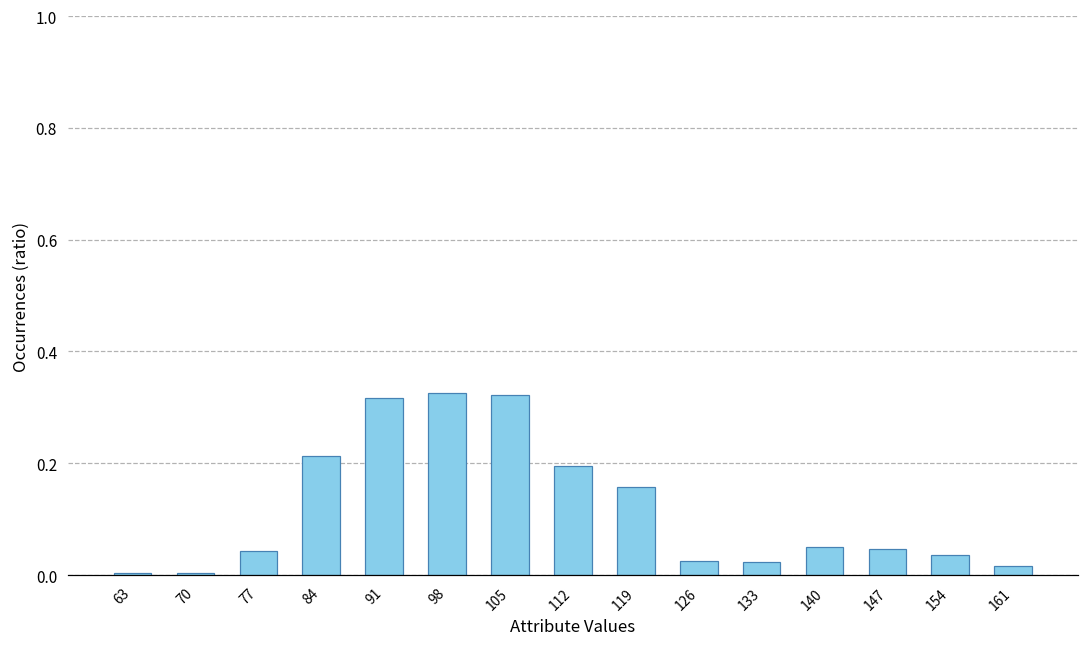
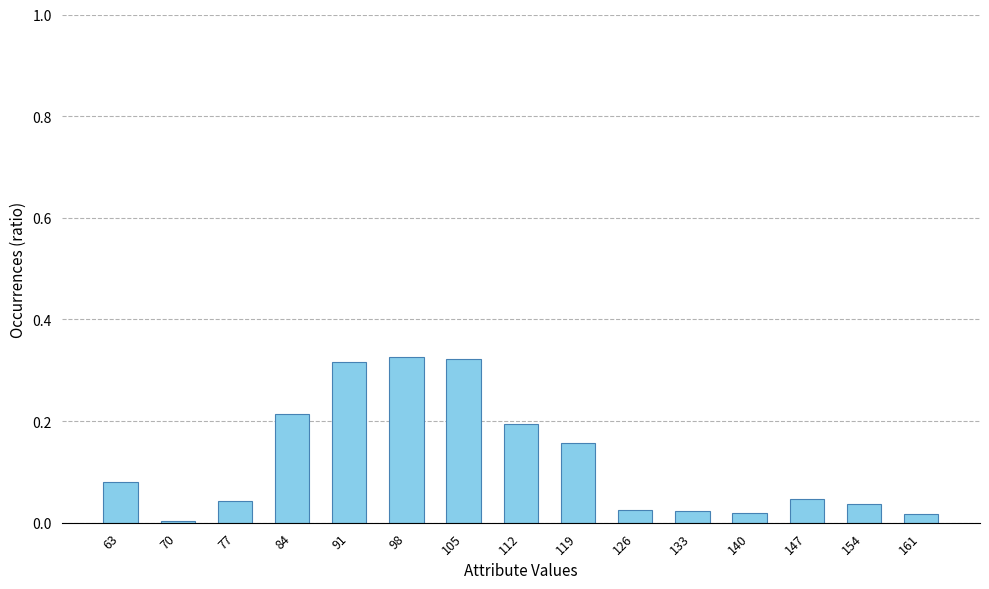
  {
-   "63": 0.00,
+   "63": 0.08,
    "77": 0.04,
    "84": 0.21,
    "91": 0.32,
    "98": 0.33,
    "105": 0.32,
    "112": 0.19,
    "119": 0.16,
    "126": 0.03,
    "133": 0.02,
-   "140": 0.05,
+   "140": 0.02,
    "147": 0.05,
    "154": 0.04,
    "161": 0.02
  }
